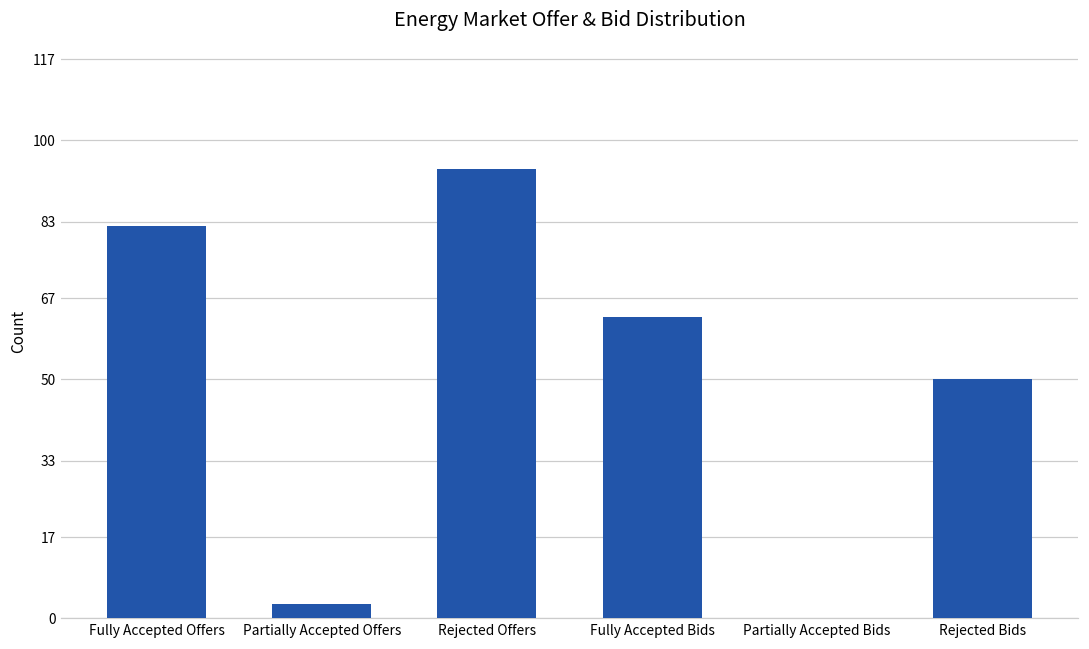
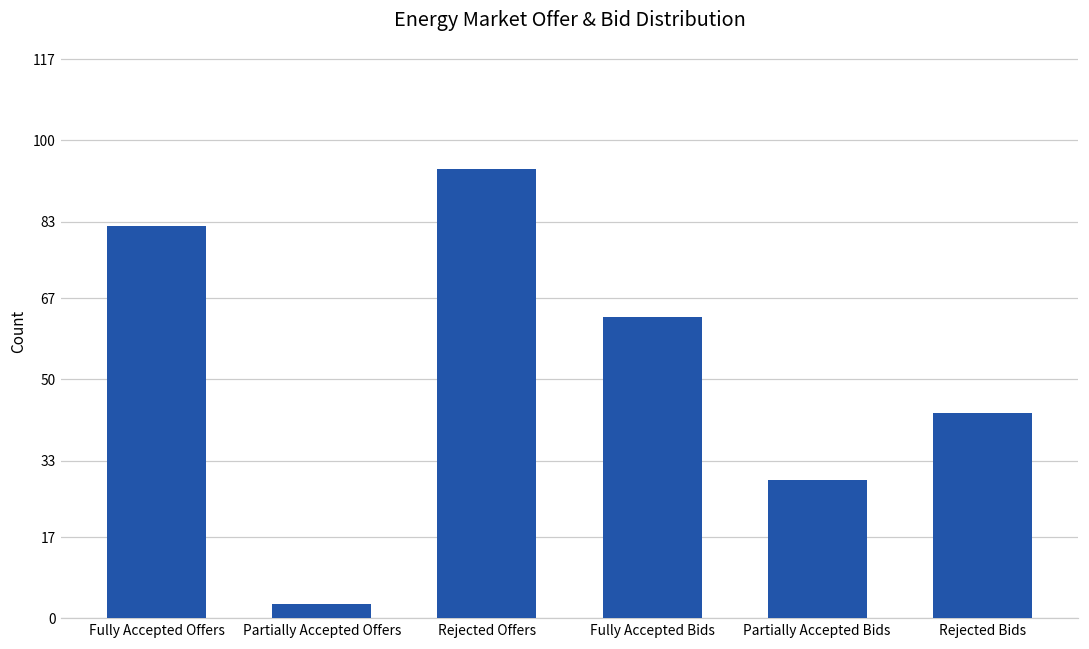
  {
    "Fully Accepted Offers": 82,
    "Partially Accepted Offers": 3,
    "Rejected Offers": 94,
    "Fully Accepted Bids": 63,
-   "Partially Accepted Bids": 0,
-   "Rejected Bids": 50
+   "Partially Accepted Bids": 29,
+   "Rejected Bids": 43
  }
